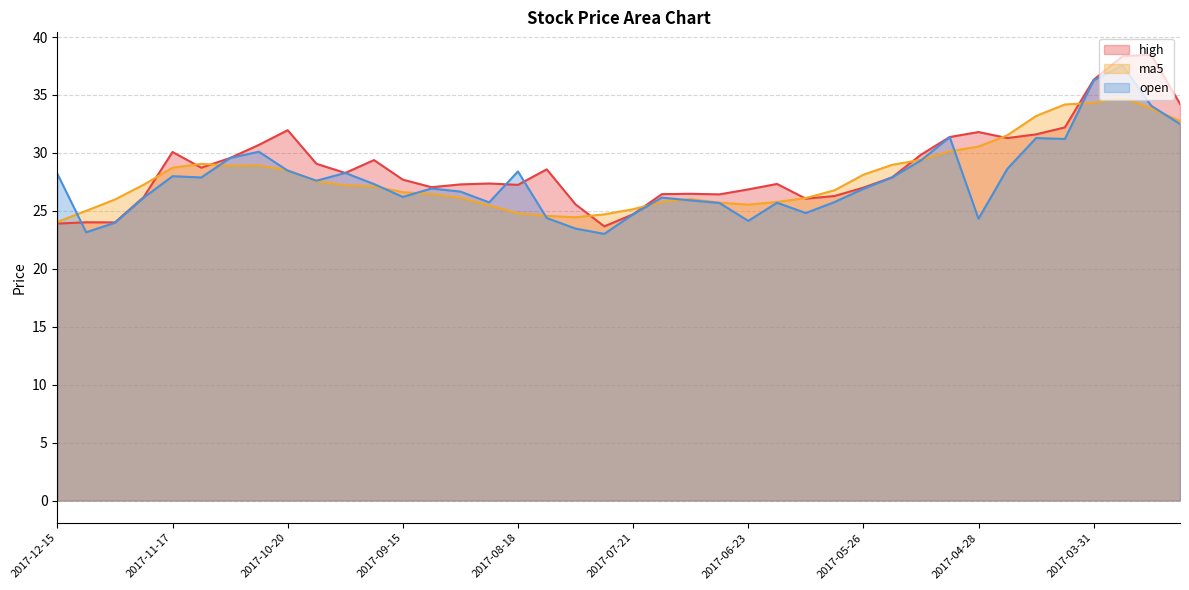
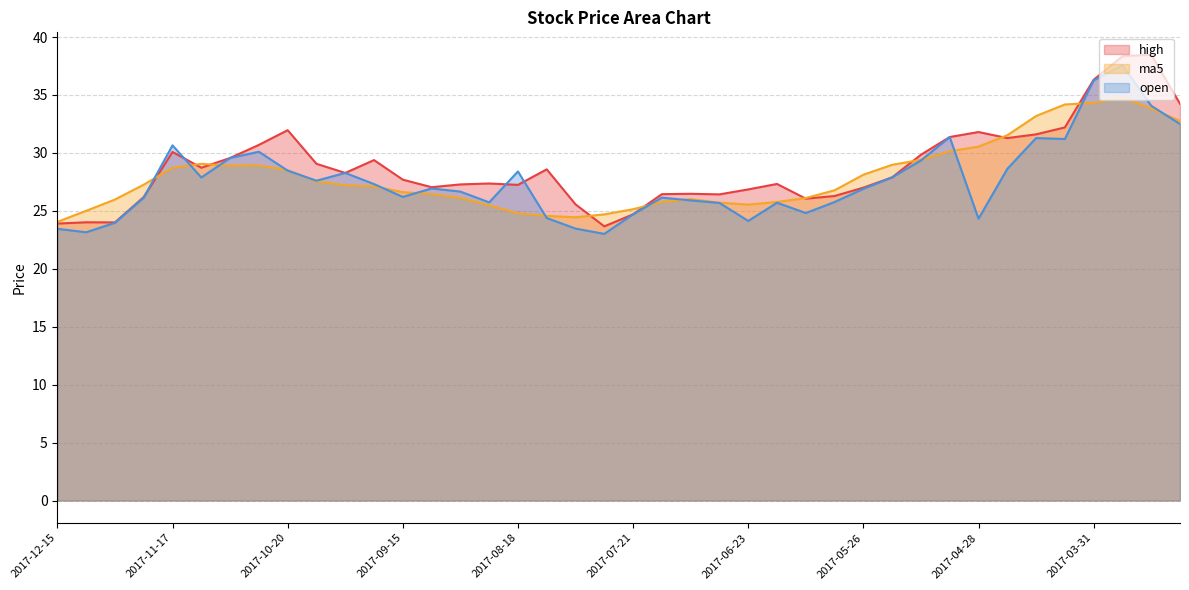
  {
    "open": {
-     "2017-12-15": 28.2,
-     "2017-11-17": 28.0,
+     "2017-12-15": 23.5,
+     "2017-11-17": 30.7,
      "2017-09-15": 26.2,
      "2017-08-18": 28.4,
      "2017-06-23": 24.1,
      "2017-04-28": 24.3
    }
  }
